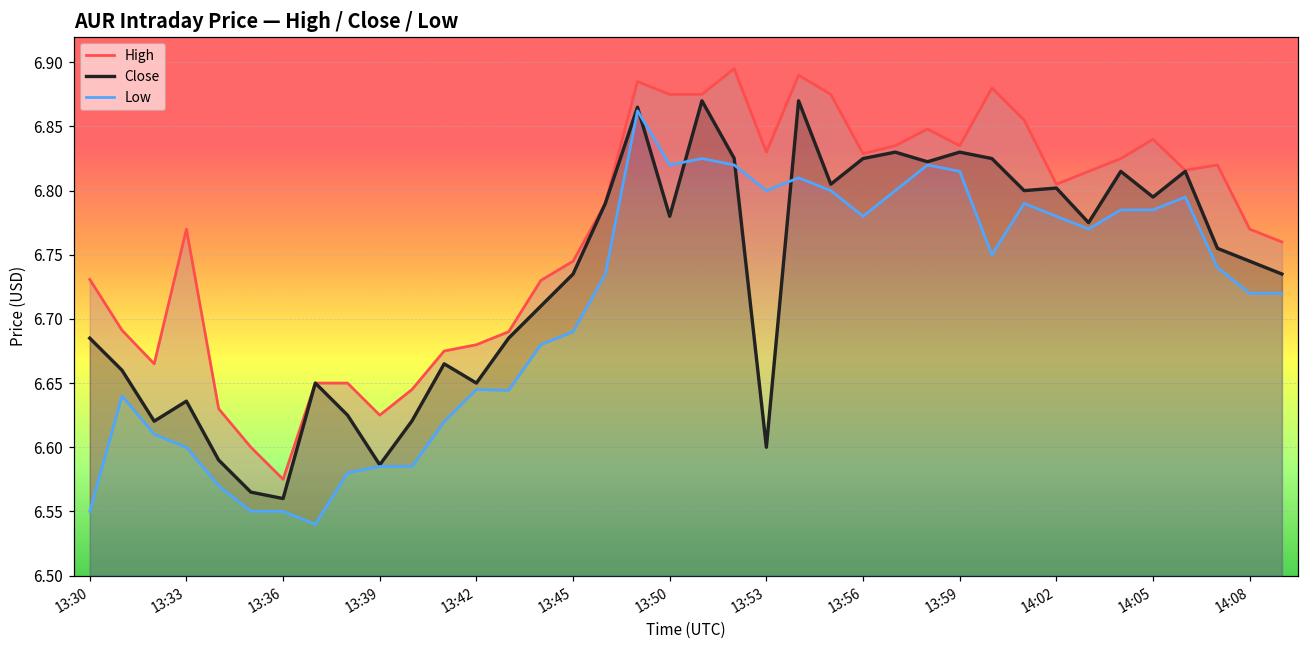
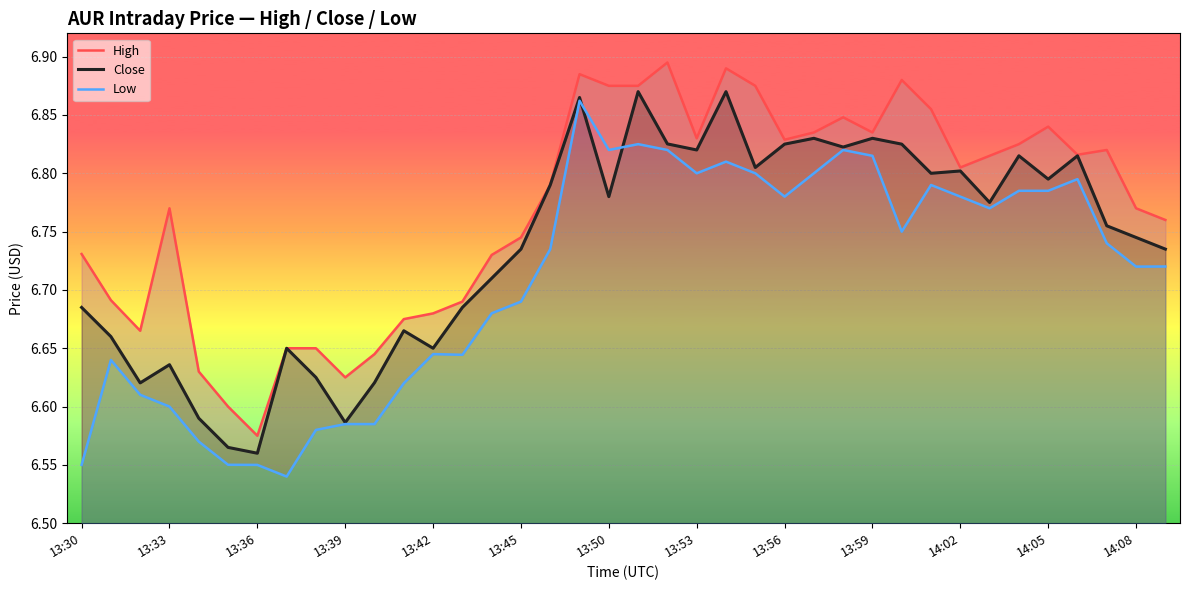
  {
    "High": {
      "13:30": 6.73,
      "13:33": 6.77,
      "13:36": 6.575,
      "13:39": 6.625,
      "13:42": 6.68,
      "13:45": 6.745,
      "13:50": 6.875,
      "13:53": 6.83,
      "13:56": 6.83,
      "13:59": 6.835,
      "14:02": 6.805,
      "14:05": 6.84,
      "14:08": 6.77
    },
    "Close": {
      "13:30": 6.685,
      "13:33": 6.636,
      "13:36": 6.56,
      "13:42": 6.65,
      "13:45": 6.735,
      "13:50": 6.78,
-     "13:53": 6.60,
+     "13:53": 6.82,
      "13:56": 6.825,
      "13:59": 6.83,
      "14:02": 6.80,
      "14:05": 6.795,
      "14:08": 6.745
    },
    "Low": {
      "13:30": 6.55,
      "13:33": 6.60,
      "13:36": 6.55,
      "13:42": 6.645,
      "13:45": 6.69,
      "13:50": 6.82,
      "13:53": 6.80,
      "13:56": 6.78,
      "13:59": 6.815,
      "14:02": 6.78,
      "14:05": 6.785,
      "14:08": 6.72
    }
  }
